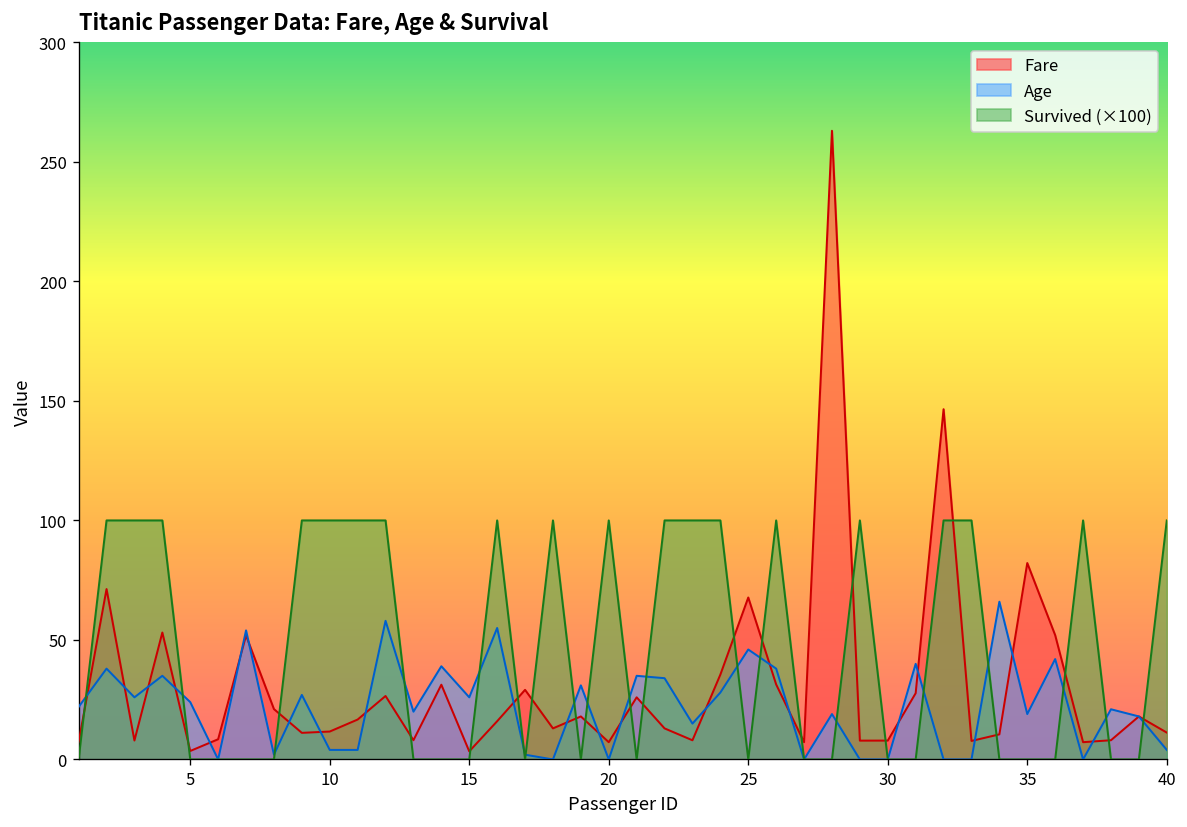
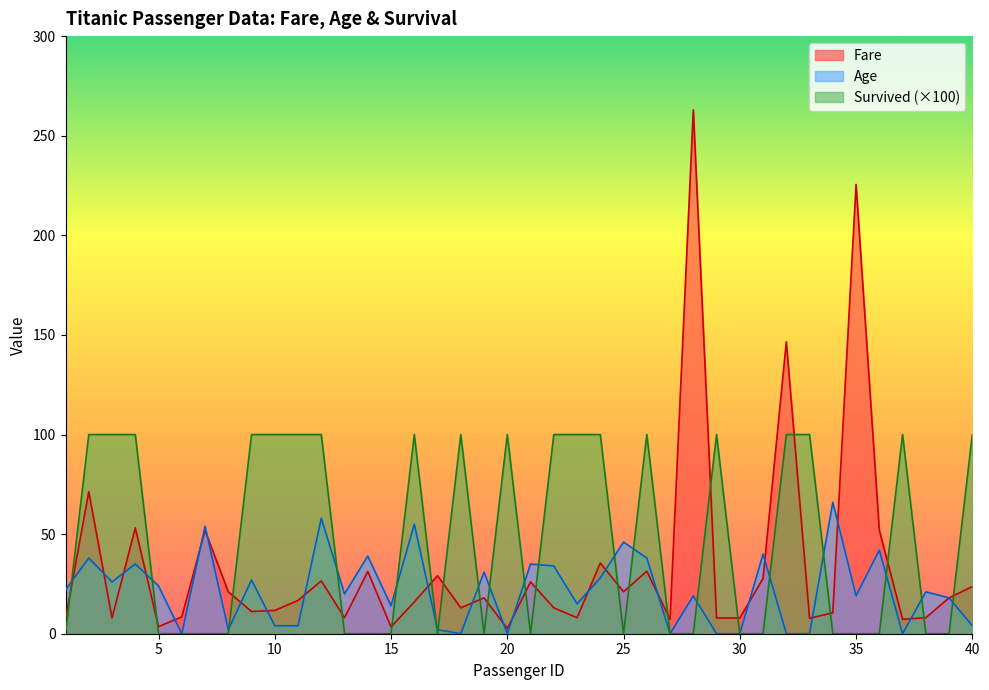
  {
    "Fare": {
      "5": 4,
      "10": 12,
      "15": 3,
-     "20": 7,
-     "25": 68,
+     "20": 3,
+     "25": 21,
      "30": 8,
-     "35": 82,
-     "40": 11
+     "35": 226,
+     "40": 24
    },
    "Age": {
      "5": 24,
      "10": 4,
-     "15": 26,
+     "15": 14,
      "20": 0,
      "25": 46,
      "35": 19,
      "40": 4
    },
    "Survived (×100)": {
      "5": 0,
      "10": 100,
      "15": 0,
      "20": 100,
      "25": 0,
      "35": 0,
      "40": 100
    }
  }
